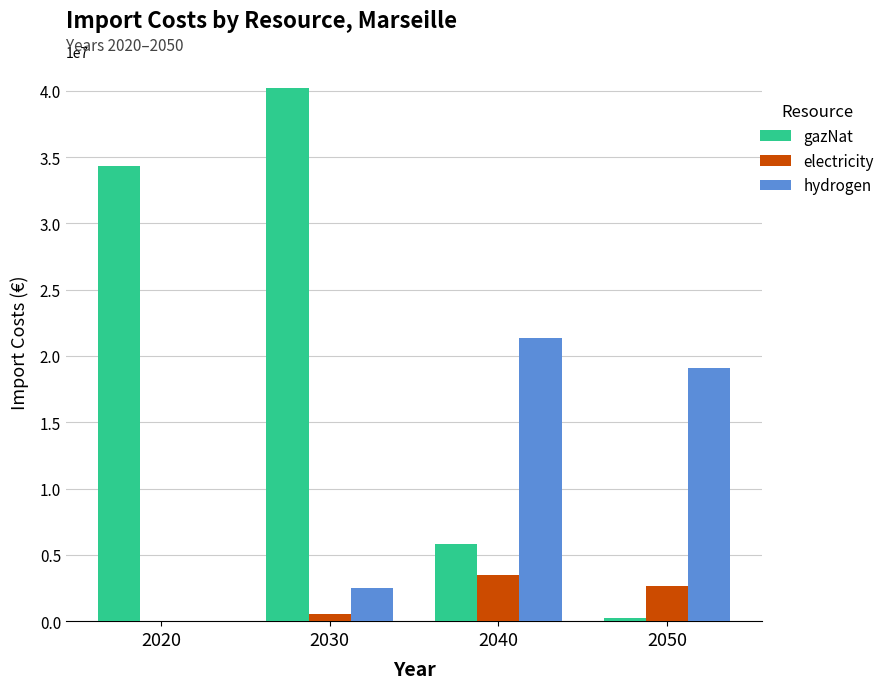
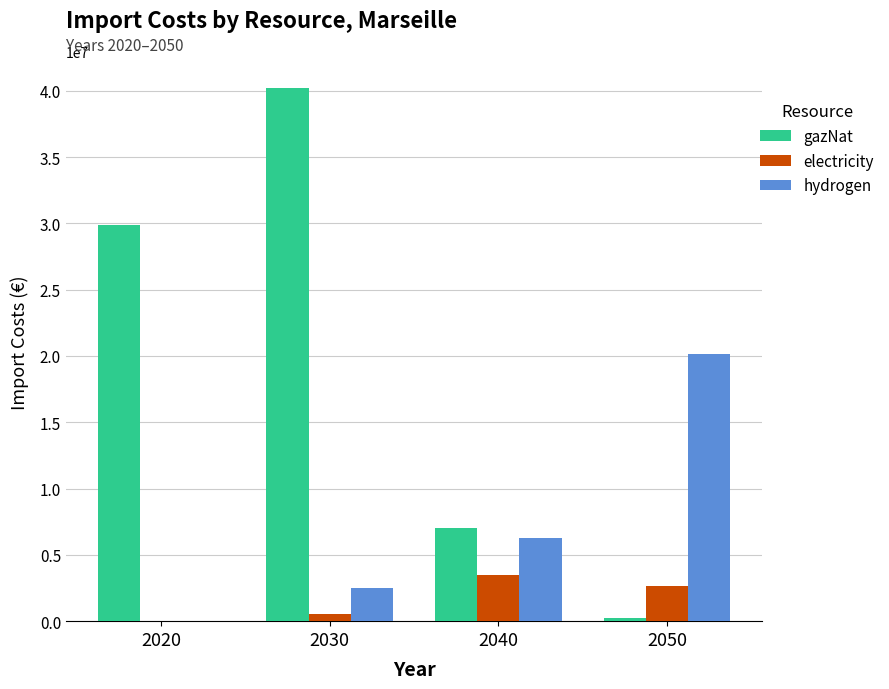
  {
    "gazNat": {
-     "2020": 34300000,
+     "2020": 29900000,
      "2030": 40200000,
-     "2040": 5800000,
+     "2040": 7000000,
      "2050": 200000
    },
    "electricity": {
      "2020": 0,
      "2030": 500000,
      "2040": 3500000,
      "2050": 2700000
    },
    "hydrogen": {
      "2020": 0,
      "2030": 2500000,
-     "2040": 21400000,
-     "2050": 19100000
+     "2040": 6300000,
+     "2050": 20100000
    }
  }
